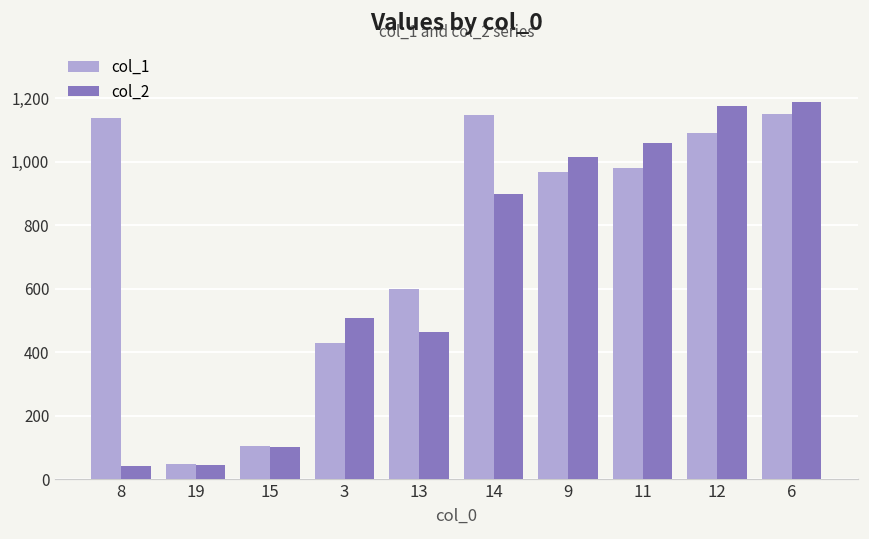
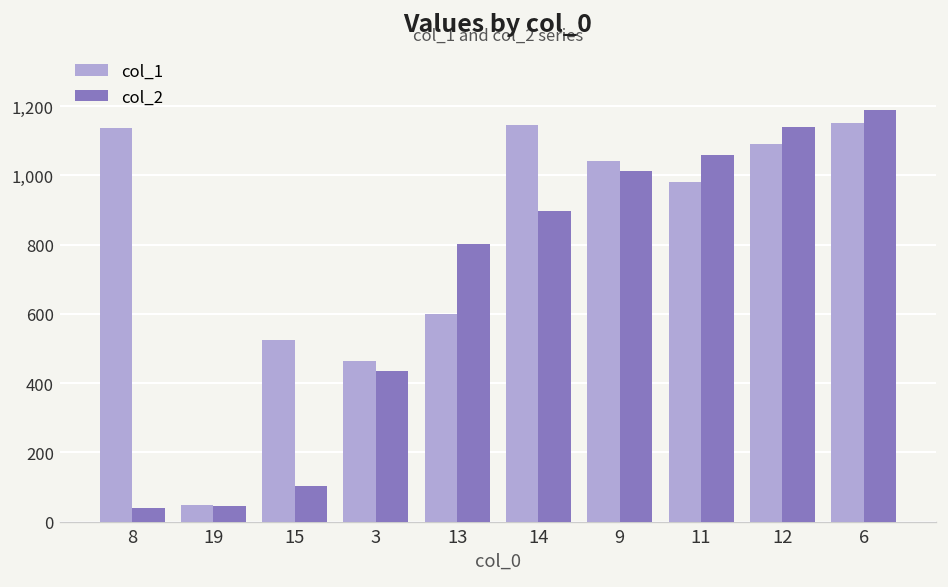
  {
    "col_1": {
      "8": "1,140",
      "19": "50",
-     "15": "100",
-     "3": "430",
+     "15": "530",
+     "3": "460",
      "13": "600",
      "14": "1,150",
-     "9": "970",
+     "9": "1,040",
      "11": "980",
      "12": "1,090",
      "6": "1,150"
    },
    "col_2": {
      "8": "40",
      "19": "50",
      "15": "100",
-     "3": "510",
-     "13": "460",
+     "3": "430",
+     "13": "800",
      "14": "900",
      "9": "1,010",
      "11": "1,060",
-     "12": "1,180",
+     "12": "1,140",
      "6": "1,190"
    }
  }
